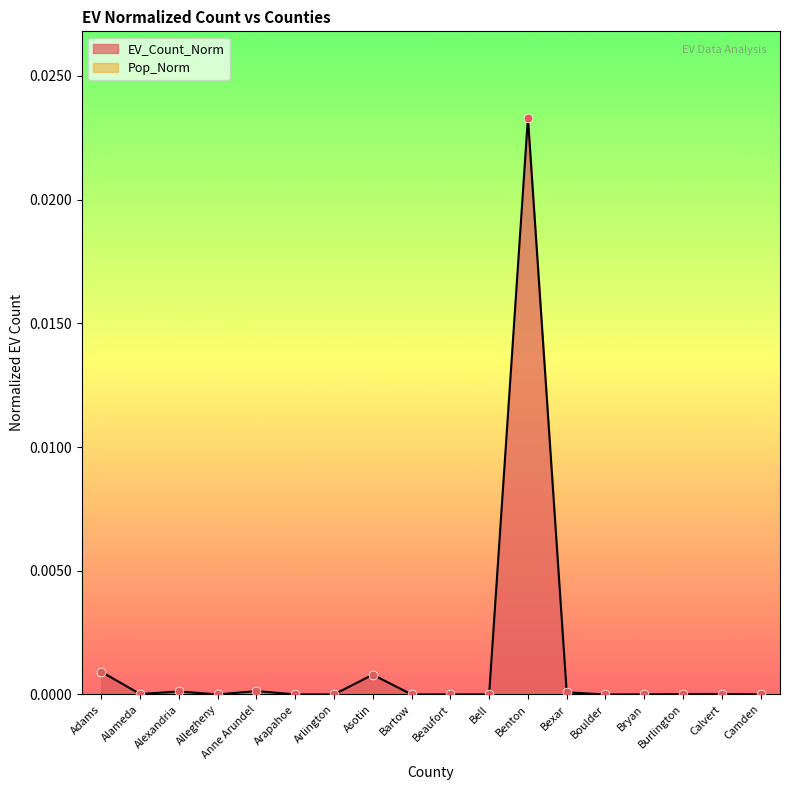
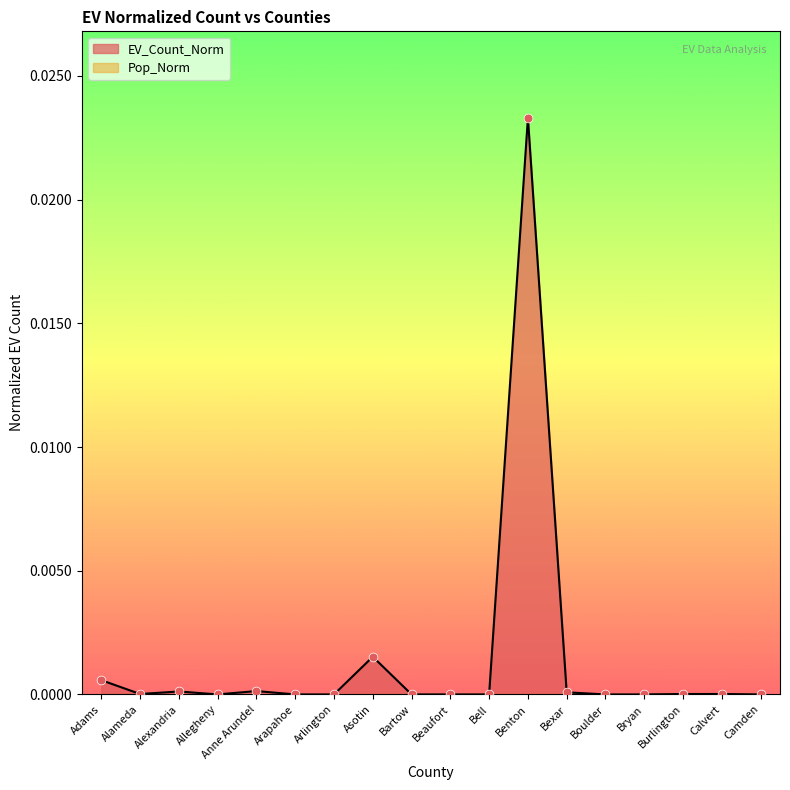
  {
    "EV_Count_Norm": {
-     "Adams": 0.0009,
+     "Adams": 0.0006,
      "Alexandria": 0.0001,
      "Anne Arundel": 0.0001,
-     "Asotin": 0.0008,
+     "Asotin": 0.0015,
      "Benton": 0.0233
    },
    "Pop_Norm": {
      "Adams": 0.0000,
      "Alexandria": 0.0000,
      "Anne Arundel": 0.0000,
      "Asotin": 0.0000,
      "Benton": 0.0000
    }
  }
